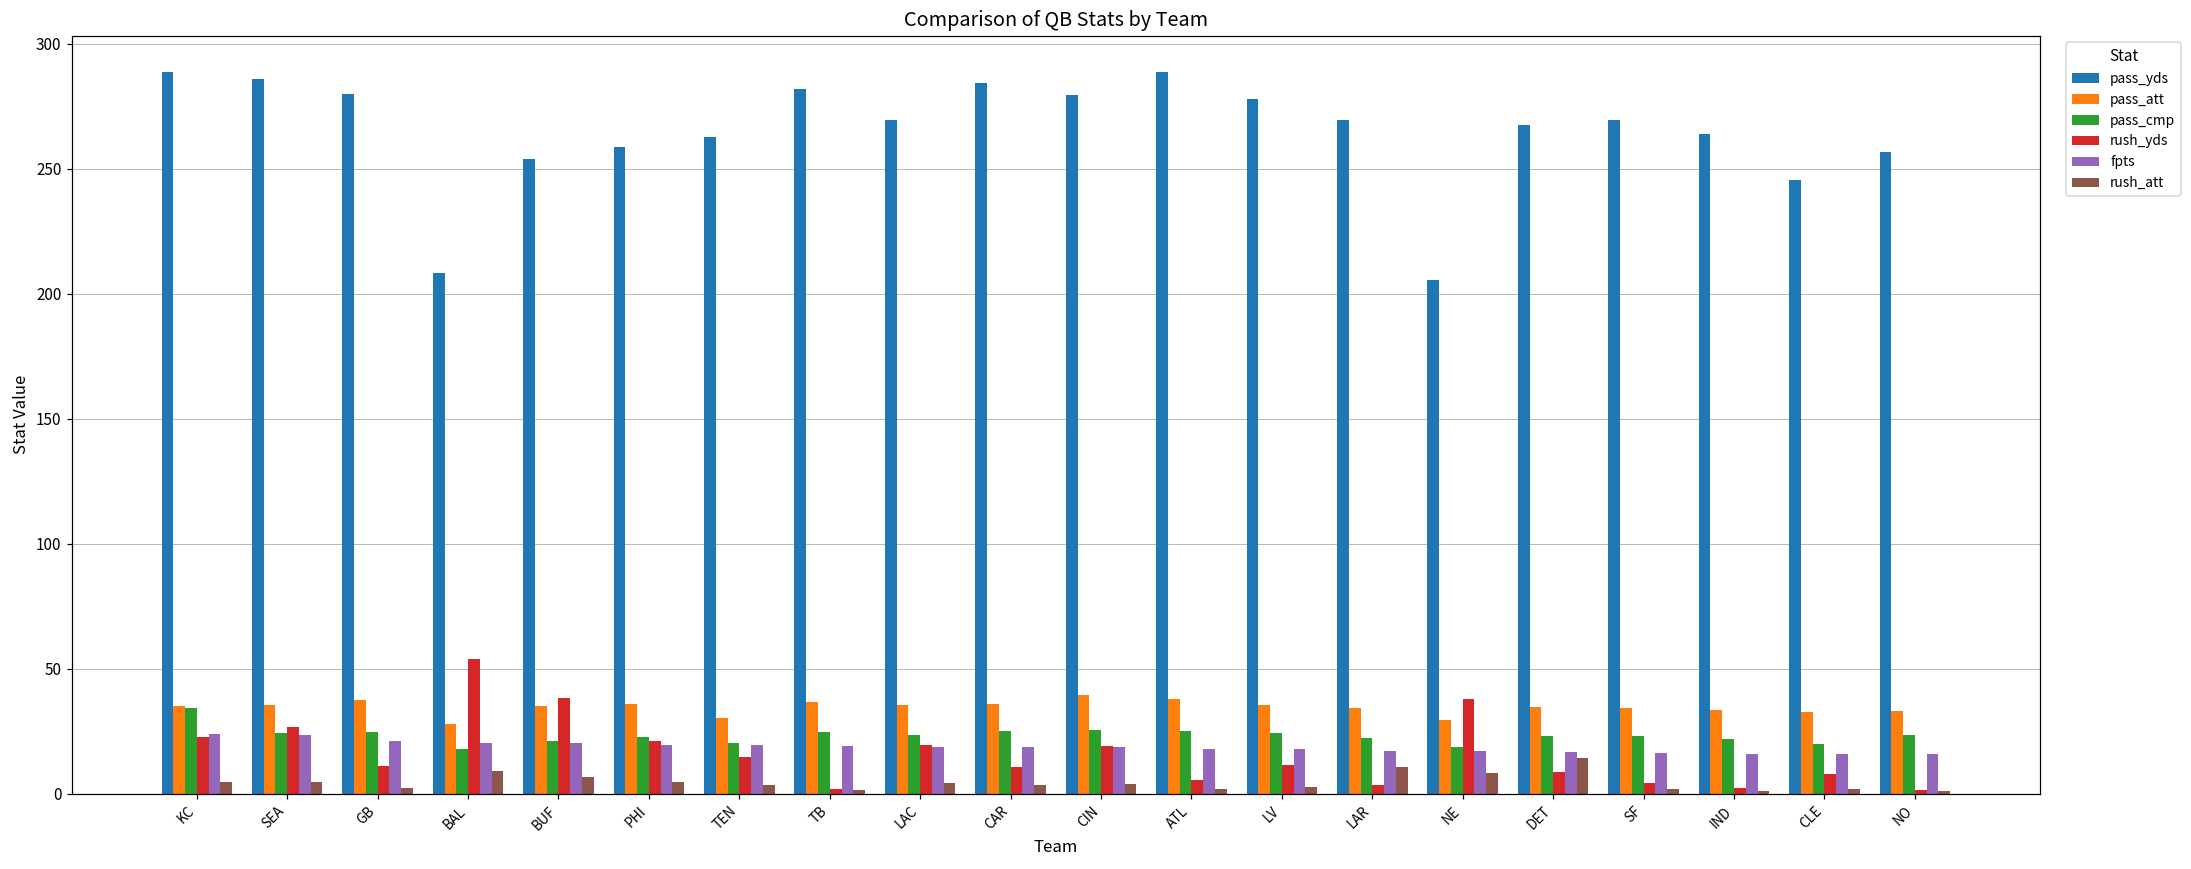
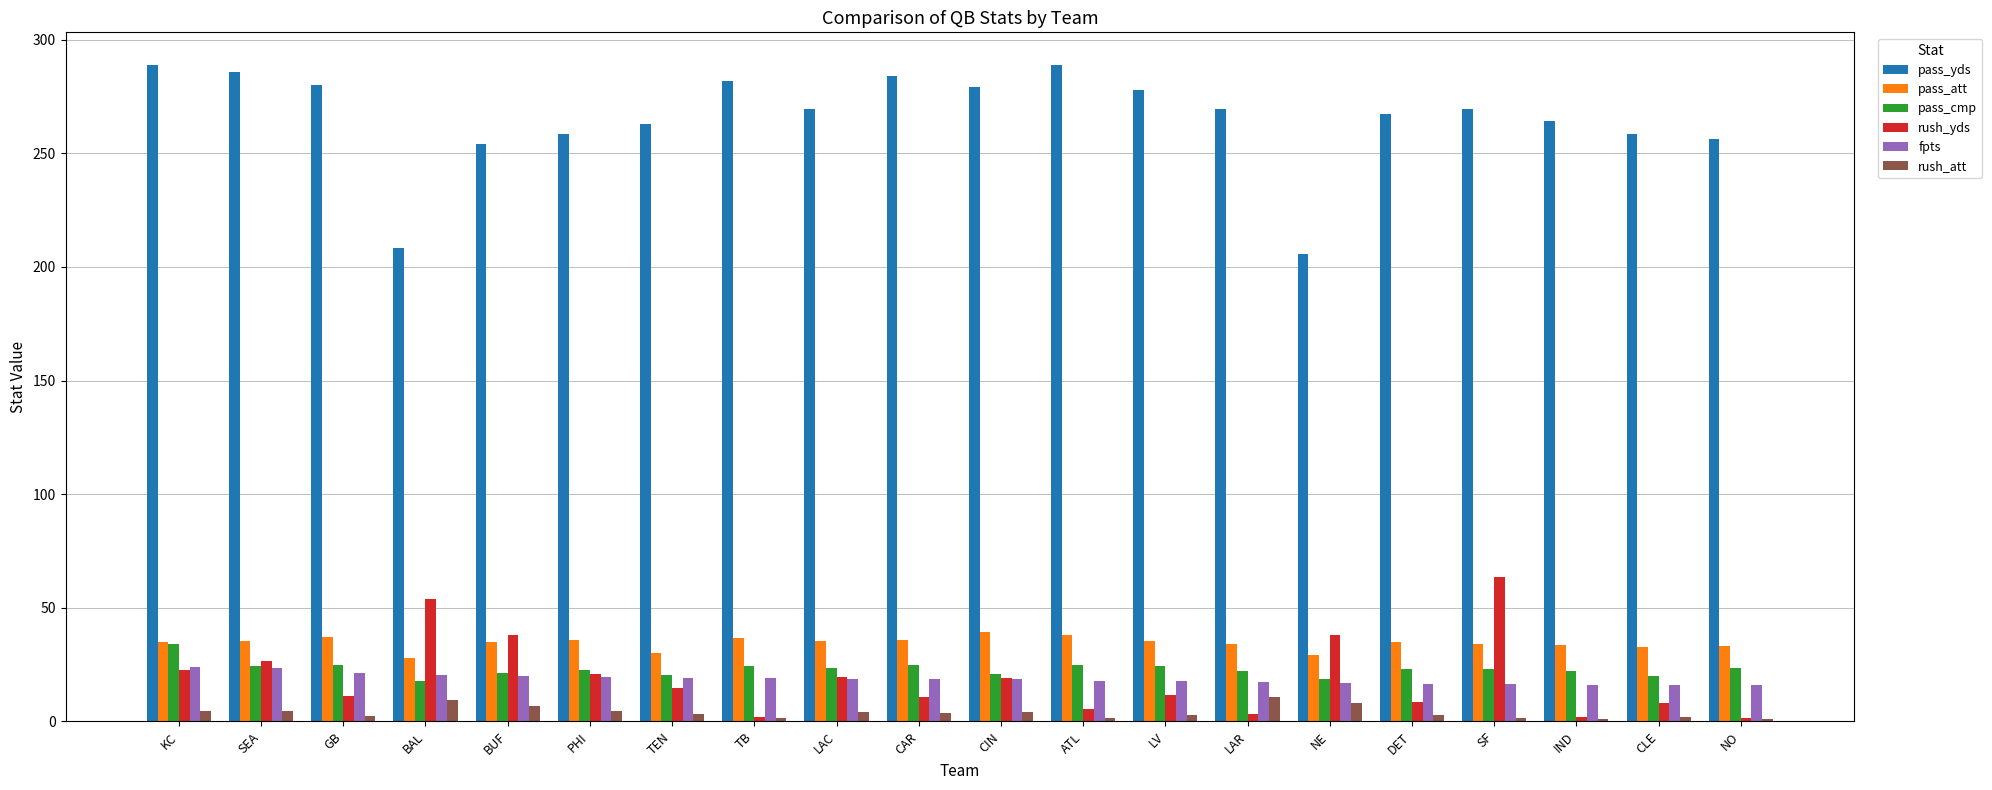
  {
    "pass_yds": {
      "KC": 289,
      "SEA": 286,
      "GB": 280,
      "BAL": 208,
      "BUF": 254,
      "PHI": 259,
      "TEN": 263,
      "TB": 282,
      "LAC": 270,
      "CAR": 284,
      "CIN": 279,
      "ATL": 289,
      "LV": 278,
      "LAR": 270,
      "NE": 206,
      "DET": 267,
      "SF": 270,
      "IND": 264,
-     "CLE": 246,
+     "CLE": 258,
      "NO": 257
    },
    "pass_att": {
      "KC": 35,
      "SEA": 35,
      "GB": 37,
      "BAL": 28,
      "BUF": 35,
      "PHI": 36,
      "TEN": 30,
      "TB": 37,
      "LAC": 35,
      "CAR": 36,
      "CIN": 39,
      "ATL": 38,
      "LV": 35,
      "LAR": 34,
      "NE": 29,
      "DET": 35,
      "SF": 34,
      "IND": 34,
      "CLE": 33,
      "NO": 33
    },
    "pass_cmp": {
      "KC": 34,
      "SEA": 24,
      "GB": 25,
      "BAL": 18,
      "BUF": 21,
      "PHI": 23,
      "TEN": 20,
      "TB": 25,
      "LAC": 23,
      "CAR": 25,
-     "CIN": 25,
+     "CIN": 21,
      "ATL": 25,
      "LV": 24,
      "LAR": 22,
      "NE": 19,
      "DET": 23,
      "SF": 23,
      "IND": 22,
      "CLE": 20,
      "NO": 23
    },
    "rush_yds": {
      "KC": 23,
      "SEA": 27,
      "GB": 11,
      "BAL": 54,
      "BUF": 38,
      "PHI": 21,
      "TEN": 15,
      "TB": 2,
      "LAC": 20,
      "CAR": 11,
      "CIN": 19,
      "ATL": 6,
      "LV": 12,
      "LAR": 3,
      "NE": 38,
      "DET": 9,
-     "SF": 4,
+     "SF": 64,
      "IND": 2,
      "CLE": 8,
      "NO": 2
    },
    "fpts": {
      "KC": 24,
      "SEA": 23,
      "GB": 21,
      "BAL": 20,
      "BUF": 20,
      "PHI": 19,
      "TEN": 19,
      "TB": 19,
      "LAC": 19,
      "CAR": 19,
      "CIN": 19,
      "ATL": 18,
      "LV": 18,
      "LAR": 17,
      "NE": 17,
      "DET": 17,
      "SF": 16,
      "IND": 16,
      "CLE": 16,
      "NO": 16
    },
    "rush_att": {
      "KC": 5,
      "SEA": 5,
      "GB": 2,
      "BAL": 9,
      "BUF": 7,
      "PHI": 5,
      "TEN": 3,
      "TB": 2,
      "LAC": 4,
      "CAR": 4,
      "CIN": 4,
      "ATL": 2,
      "LV": 3,
      "LAR": 11,
      "NE": 8,
-     "DET": 14,
+     "DET": 3,
      "SF": 2,
      "IND": 1,
      "CLE": 2
    }
  }
